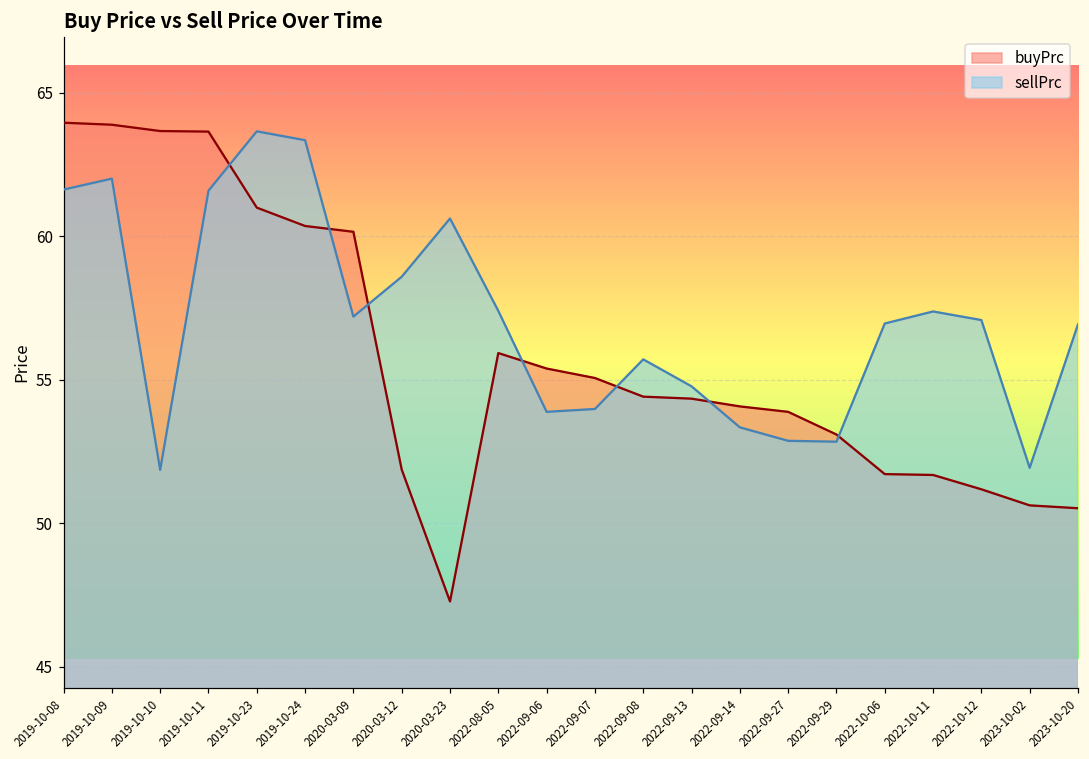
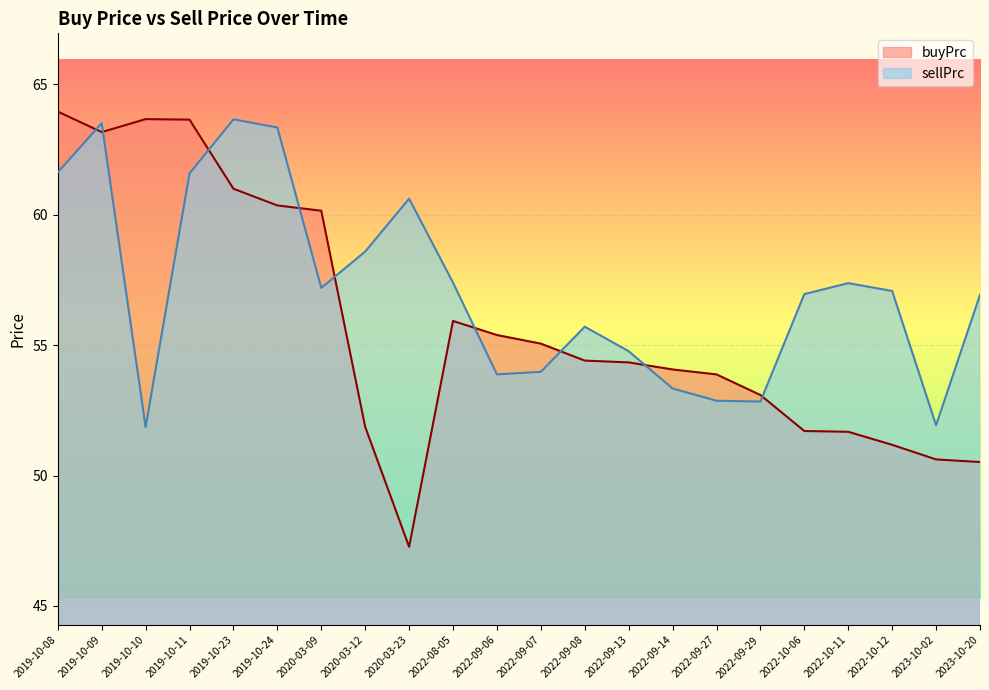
  {
    "buyPrc": {
      "2019-10-08": 64.0,
-     "2019-10-09": 63.9,
+     "2019-10-09": 63.2,
      "2019-10-10": 63.7,
      "2019-10-11": 63.7,
      "2019-10-23": 61.0,
      "2019-10-24": 60.4,
      "2020-03-09": 60.2,
      "2020-03-12": 51.9,
      "2020-03-23": 47.3,
      "2022-08-05": 55.9,
      "2022-09-06": 55.4,
      "2022-09-07": 55.1,
      "2022-09-08": 54.4,
      "2022-09-13": 54.3,
      "2022-09-14": 54.1,
      "2022-09-27": 53.9,
      "2022-09-29": 53.1,
      "2022-10-06": 51.7,
      "2022-10-11": 51.7,
      "2022-10-12": 51.2,
      "2023-10-02": 50.6,
      "2023-10-20": 50.5
    },
    "sellPrc": {
      "2019-10-08": 61.6,
-     "2019-10-09": 62.0,
+     "2019-10-09": 63.5,
      "2019-10-10": 51.9,
      "2019-10-11": 61.6,
      "2019-10-23": 63.7,
      "2019-10-24": 63.3,
      "2020-03-09": 57.2,
      "2020-03-12": 58.6,
      "2020-03-23": 60.6,
      "2022-08-05": 57.4,
      "2022-09-06": 53.9,
      "2022-09-07": 54.0,
      "2022-09-08": 55.7,
      "2022-09-13": 54.8,
      "2022-09-14": 53.3,
      "2022-09-27": 52.9,
      "2022-09-29": 52.8,
      "2022-10-06": 57.0,
      "2022-10-11": 57.4,
      "2022-10-12": 57.1,
      "2023-10-02": 51.9,
      "2023-10-20": 56.9
    }
  }
